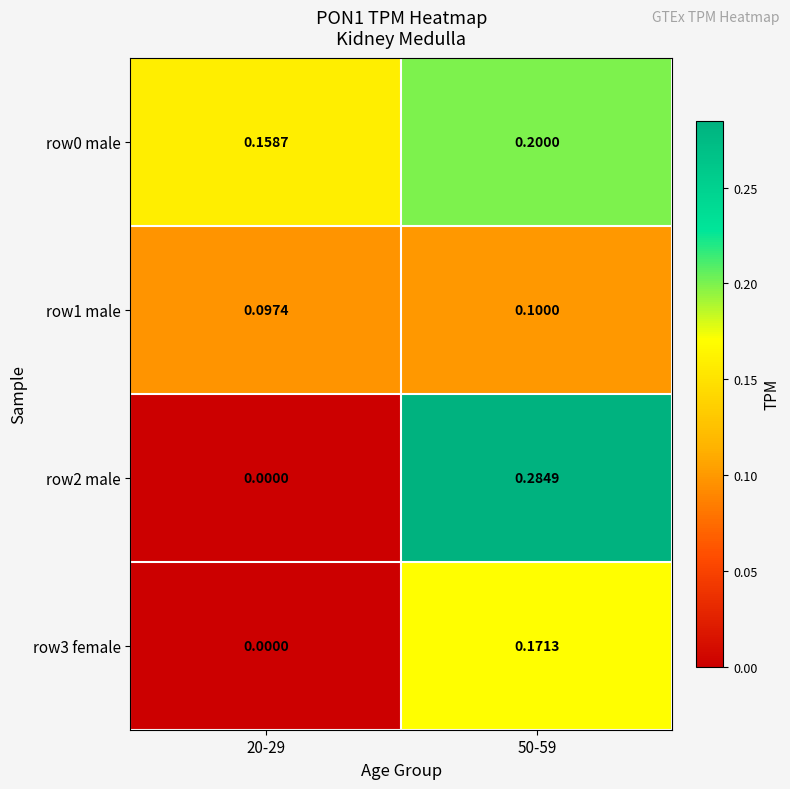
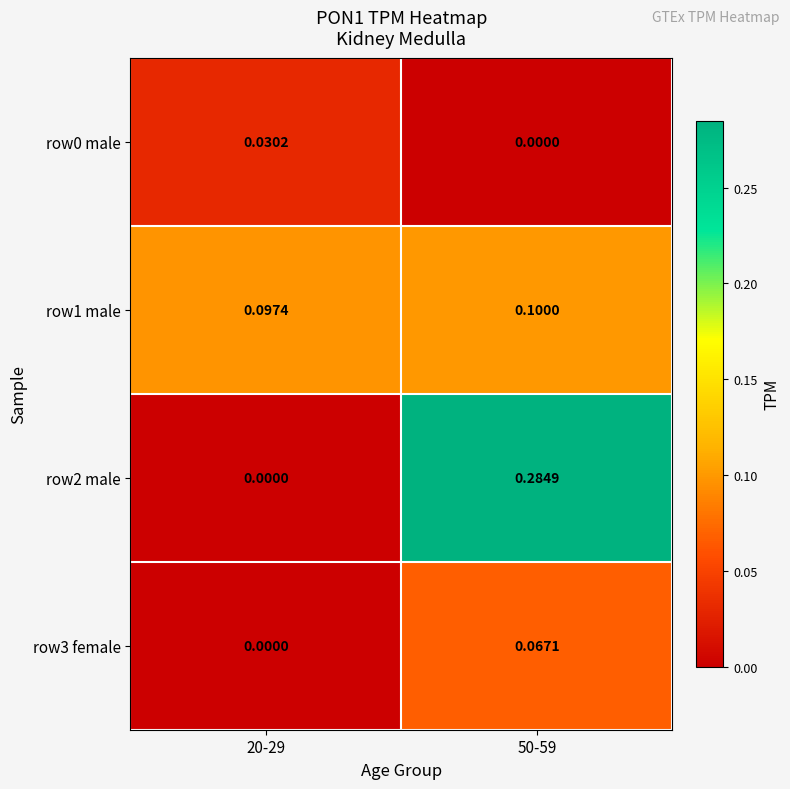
  {
    "row0 male": {
-     "20-29": 0.1587,
-     "50-59": 0.2000
+     "20-29": 0.0302,
+     "50-59": 0.0000
    },
    "row1 male": {
      "20-29": 0.0974,
      "50-59": 0.1000
    },
    "row2 male": {
      "20-29": 0.0000,
      "50-59": 0.2849
    },
    "row3 female": {
      "20-29": 0.0000,
-     "50-59": 0.1713
+     "50-59": 0.0671
    }
  }
